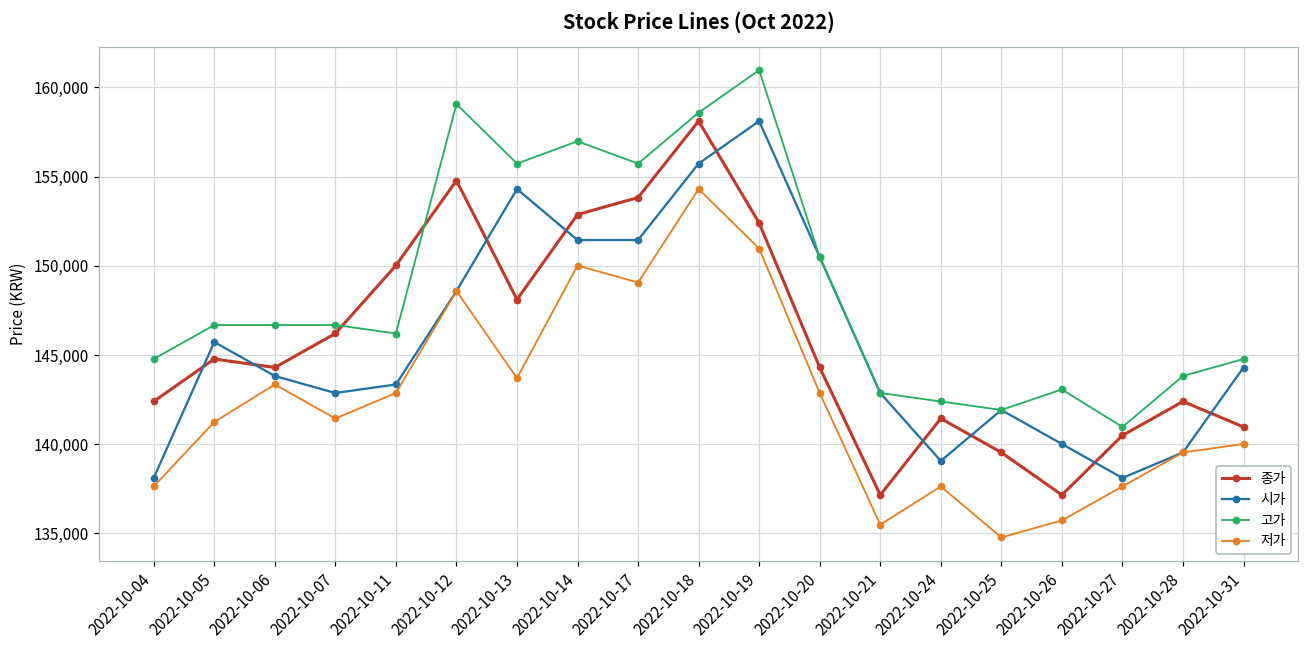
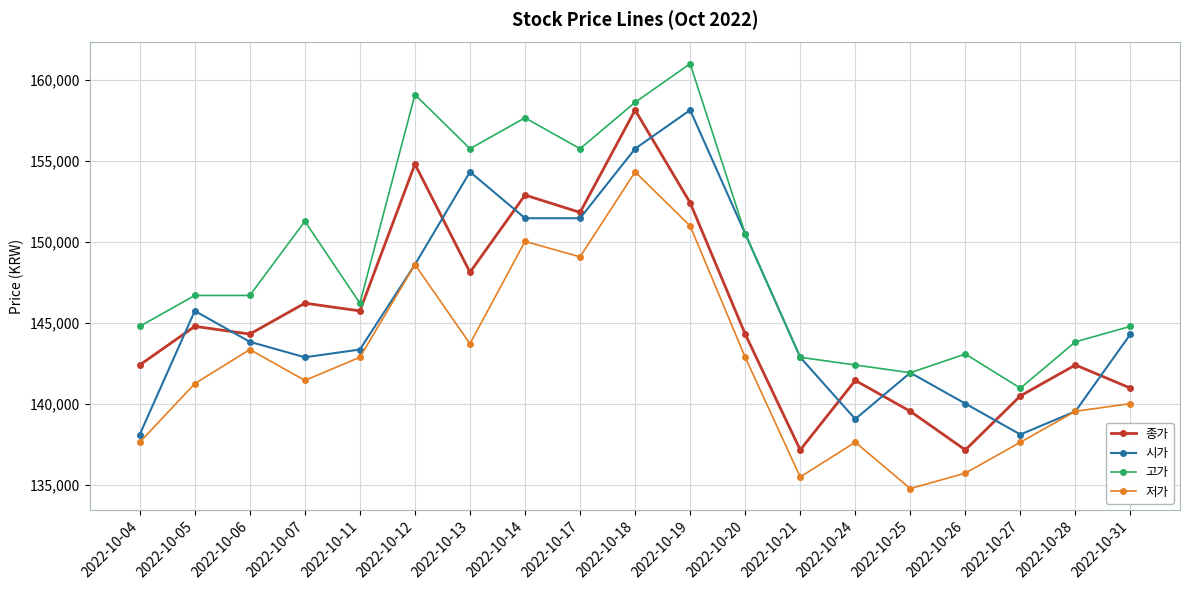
  {
    "종가": {
      "2022-10-04": "142,400",
      "2022-10-05": "144,800",
      "2022-10-06": "144,300",
      "2022-10-07": "146,200",
-     "2022-10-11": "150,000",
+     "2022-10-11": "145,700",
      "2022-10-12": "154,800",
      "2022-10-13": "148,100",
      "2022-10-14": "152,900",
-     "2022-10-17": "153,800",
+     "2022-10-17": "151,800",
      "2022-10-18": "158,100",
      "2022-10-19": "152,400",
      "2022-10-20": "144,300",
      "2022-10-21": "137,200",
      "2022-10-24": "141,400",
      "2022-10-25": "139,500",
      "2022-10-26": "137,200",
      "2022-10-27": "140,500",
      "2022-10-28": "142,400",
      "2022-10-31": "141,000"
    },
    "시가": {
      "2022-10-04": "138,100",
      "2022-10-05": "145,700",
      "2022-10-06": "143,800",
      "2022-10-07": "142,900",
      "2022-10-11": "143,400",
      "2022-10-13": "154,300",
      "2022-10-14": "151,400",
      "2022-10-17": "151,400",
      "2022-10-18": "155,700",
      "2022-10-19": "158,100",
      "2022-10-24": "139,100",
      "2022-10-26": "140,000",
      "2022-10-27": "138,100",
      "2022-10-31": "144,300"
    },
    "고가": {
      "2022-10-04": "144,800",
      "2022-10-05": "146,700",
      "2022-10-06": "146,700",
-     "2022-10-07": "146,700",
+     "2022-10-07": "151,300",
      "2022-10-11": "146,200",
      "2022-10-12": "159,100",
      "2022-10-13": "155,700",
-     "2022-10-14": "157,000",
+     "2022-10-14": "157,600",
      "2022-10-17": "155,700",
      "2022-10-18": "158,600",
      "2022-10-19": "161,000",
      "2022-10-24": "142,400",
      "2022-10-26": "143,100",
      "2022-10-27": "141,000",
      "2022-10-28": "143,800",
      "2022-10-31": "144,800"
    },
    "저가": {
      "2022-10-04": "137,600",
      "2022-10-05": "141,300",
      "2022-10-06": "143,400",
      "2022-10-07": "141,400",
      "2022-10-11": "142,900",
      "2022-10-13": "143,700",
      "2022-10-14": "150,000",
      "2022-10-17": "149,100",
      "2022-10-18": "154,300",
      "2022-10-19": "151,000",
      "2022-10-20": "142,900",
      "2022-10-21": "135,500",
      "2022-10-24": "137,600",
      "2022-10-25": "134,800",
      "2022-10-26": "135,700",
      "2022-10-27": "137,600",
      "2022-10-31": "140,000"
    }
  }
